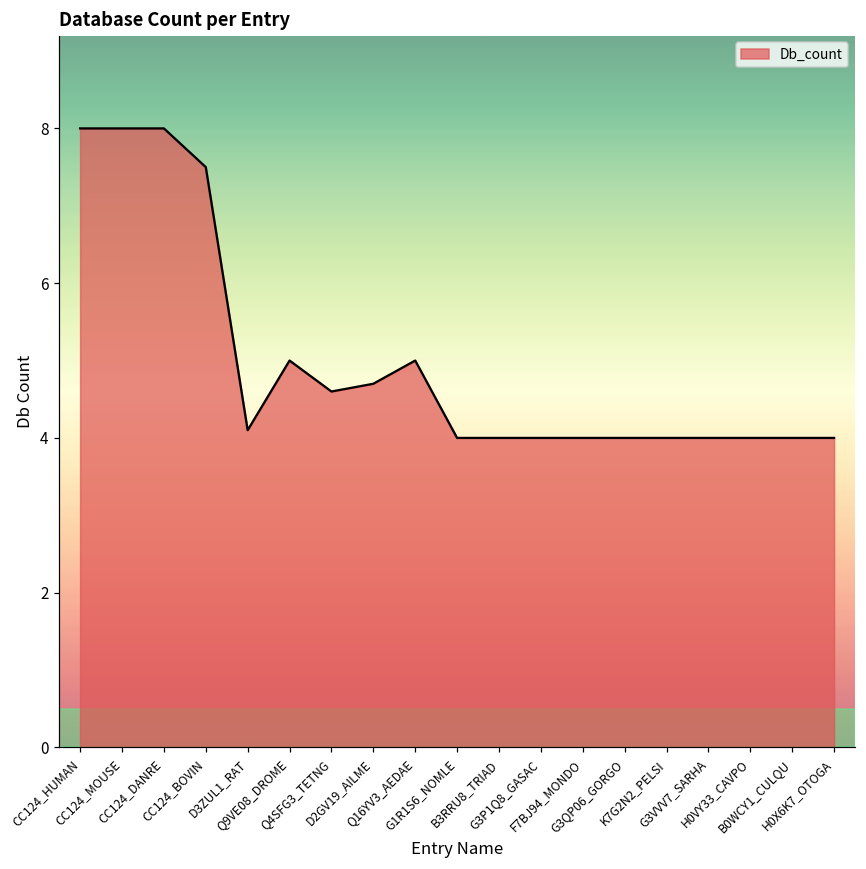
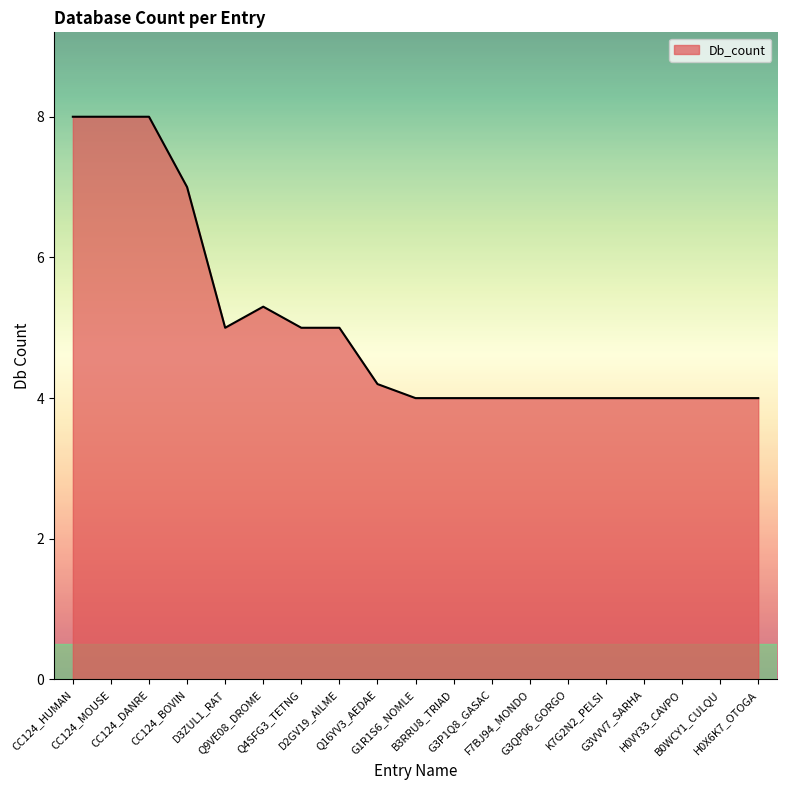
  {
    "CC124_HUMAN": 8.0,
    "CC124_MOUSE": 8.0,
    "CC124_DANRE": 8.0,
-   "CC124_BOVIN": 7.5,
-   "D3ZUL1_RAT": 4.1,
-   "Q9VE08_DROME": 5.0,
-   "Q4SFG3_TETNG": 4.6,
-   "D2GV19_AILME": 4.7,
-   "Q16YV3_AEDAE": 5.0,
+   "CC124_BOVIN": 7.0,
+   "D3ZUL1_RAT": 5.0,
+   "Q9VE08_DROME": 5.3,
+   "Q4SFG3_TETNG": 5.0,
+   "D2GV19_AILME": 5.0,
+   "Q16YV3_AEDAE": 4.2,
    "G1R1S6_NOMLE": 4.0,
    "B3RRU8_TRIAD": 4.0,
    "G3P1Q8_GASAC": 4.0,
    "F7BJ94_MONDO": 4.0,
    "G3QP06_GORGO": 4.0,
    "K7G2N2_PELSI": 4.0,
    "G3VVV7_SARHA": 4.0,
    "H0VY33_CAVPO": 4.0,
    "B0WCY1_CULQU": 4.0,
    "H0X6K7_OTOGA": 4.0
  }
